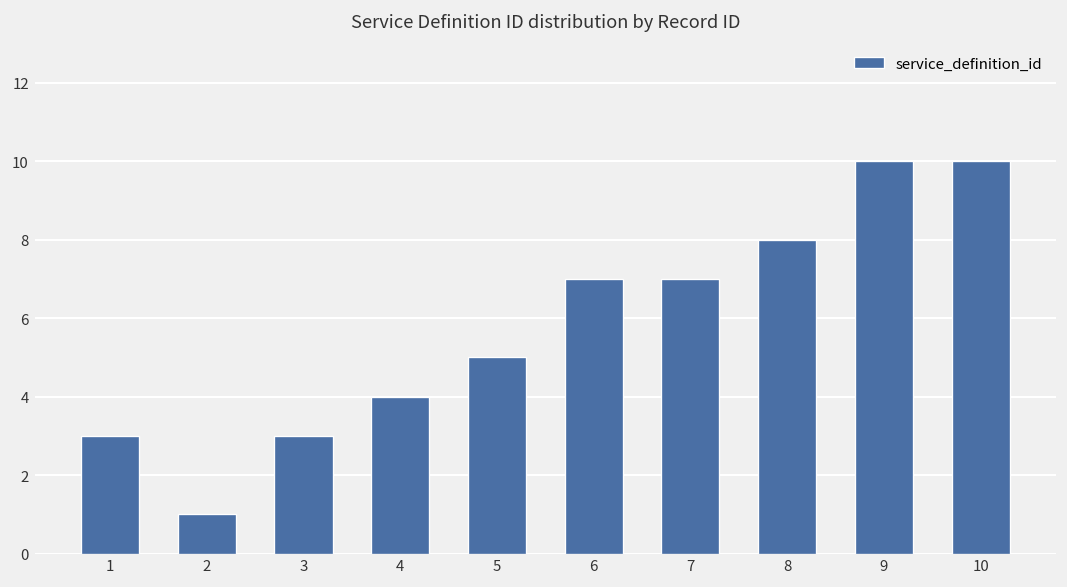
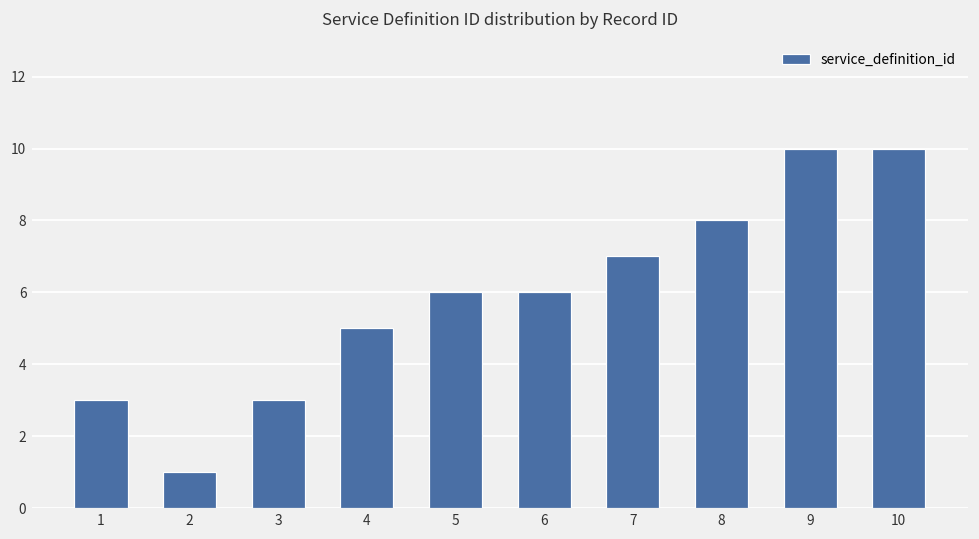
  {
    "1": 3,
    "2": 1,
    "3": 3,
-   "4": 4,
-   "5": 5,
-   "6": 7,
+   "4": 5,
+   "5": 6,
+   "6": 6,
    "7": 7,
    "8": 8,
    "9": 10,
    "10": 10
  }
